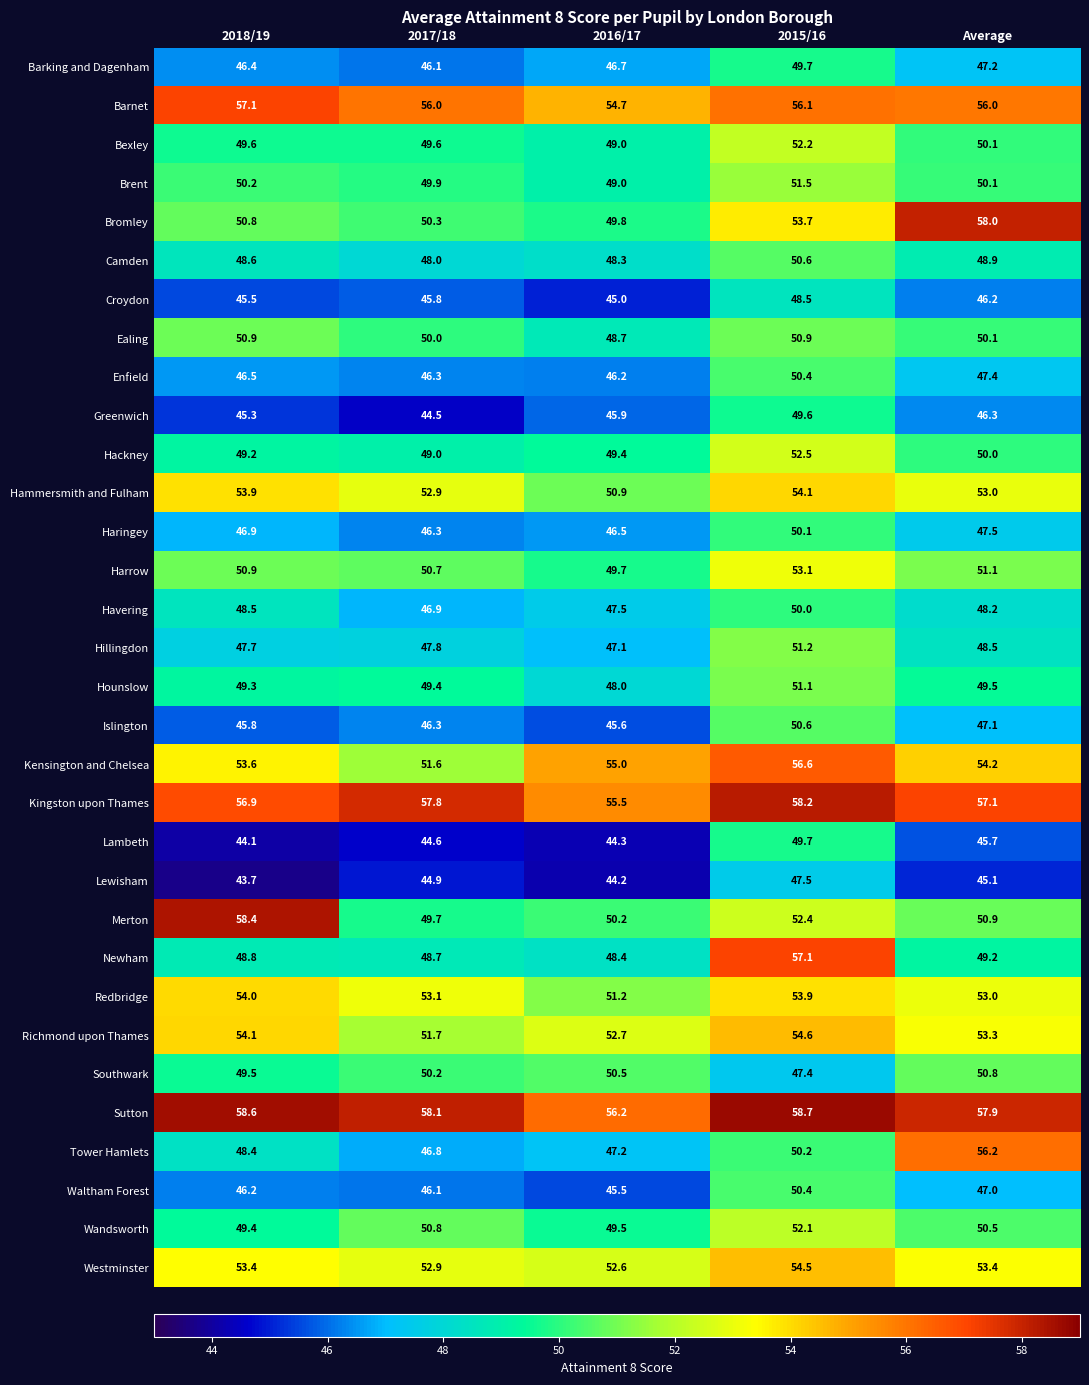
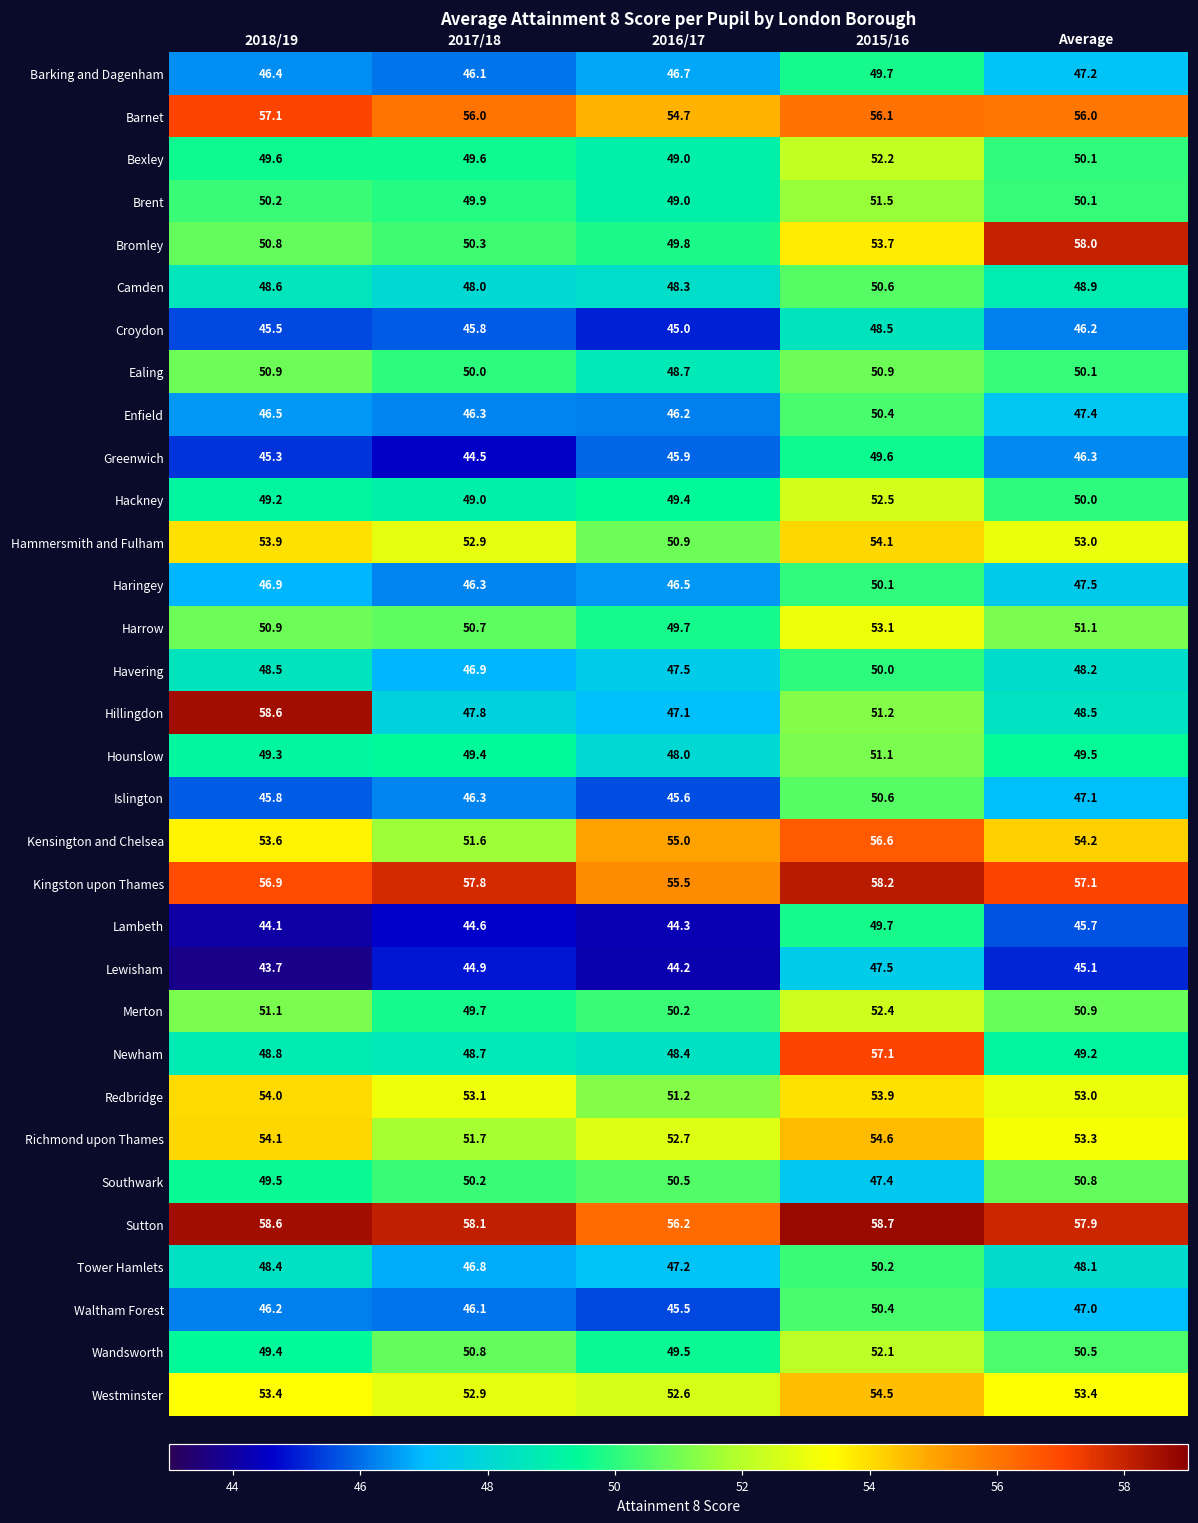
  {
    "Barking and Dagenham": {
      "2018/19": 46.4,
      "2017/18": 46.1,
      "2016/17": 46.7,
      "2015/16": 49.7,
      "Average": 47.2
    },
    "Barnet": {
      "2018/19": 57.1,
      "2017/18": 56.0,
      "2016/17": 54.7,
      "2015/16": 56.1,
      "Average": 56.0
    },
    "Bexley": {
      "2018/19": 49.6,
      "2017/18": 49.6,
      "2016/17": 49.0,
      "2015/16": 52.2,
      "Average": 50.1
    },
    "Brent": {
      "2018/19": 50.2,
      "2017/18": 49.9,
      "2016/17": 49.0,
      "2015/16": 51.5,
      "Average": 50.1
    },
    "Bromley": {
      "2018/19": 50.8,
      "2017/18": 50.3,
      "2016/17": 49.8,
      "2015/16": 53.7,
      "Average": 58.0
    },
    "Camden": {
      "2018/19": 48.6,
      "2017/18": 48.0,
      "2016/17": 48.3,
      "2015/16": 50.6,
      "Average": 48.9
    },
    "Croydon": {
      "2018/19": 45.5,
      "2017/18": 45.8,
      "2016/17": 45.0,
      "2015/16": 48.5,
      "Average": 46.2
    },
    "Ealing": {
      "2018/19": 50.9,
      "2017/18": 50.0,
      "2016/17": 48.7,
      "2015/16": 50.9,
      "Average": 50.1
    },
    "Enfield": {
      "2018/19": 46.5,
      "2017/18": 46.3,
      "2016/17": 46.2,
      "2015/16": 50.4,
      "Average": 47.4
    },
    "Greenwich": {
      "2018/19": 45.3,
      "2017/18": 44.5,
      "2016/17": 45.9,
      "2015/16": 49.6,
      "Average": 46.3
    },
    "Hackney": {
      "2018/19": 49.2,
      "2017/18": 49.0,
      "2016/17": 49.4,
      "2015/16": 52.5,
      "Average": 50.0
    },
    "Hammersmith and Fulham": {
      "2018/19": 53.9,
      "2017/18": 52.9,
      "2016/17": 50.9,
      "2015/16": 54.1,
      "Average": 53.0
    },
    "Haringey": {
      "2018/19": 46.9,
      "2017/18": 46.3,
      "2016/17": 46.5,
      "2015/16": 50.1,
      "Average": 47.5
    },
    "Harrow": {
      "2018/19": 50.9,
      "2017/18": 50.7,
      "2016/17": 49.7,
      "2015/16": 53.1,
      "Average": 51.1
    },
    "Havering": {
      "2018/19": 48.5,
      "2017/18": 46.9,
      "2016/17": 47.5,
      "2015/16": 50.0,
      "Average": 48.2
    },
    "Hillingdon": {
-     "2018/19": 47.7,
+     "2018/19": 58.6,
      "2017/18": 47.8,
      "2016/17": 47.1,
      "2015/16": 51.2,
      "Average": 48.5
    },
    "Hounslow": {
      "2018/19": 49.3,
      "2017/18": 49.4,
      "2016/17": 48.0,
      "2015/16": 51.1,
      "Average": 49.5
    },
    "Islington": {
      "2018/19": 45.8,
      "2017/18": 46.3,
      "2016/17": 45.6,
      "2015/16": 50.6,
      "Average": 47.1
    },
    "Kensington and Chelsea": {
      "2018/19": 53.6,
      "2017/18": 51.6,
      "2016/17": 55.0,
      "2015/16": 56.6,
      "Average": 54.2
    },
    "Kingston upon Thames": {
      "2018/19": 56.9,
      "2017/18": 57.8,
      "2016/17": 55.5,
      "2015/16": 58.2,
      "Average": 57.1
    },
    "Lambeth": {
      "2018/19": 44.1,
      "2017/18": 44.6,
      "2016/17": 44.3,
      "2015/16": 49.7,
      "Average": 45.7
    },
    "Lewisham": {
      "2018/19": 43.7,
      "2017/18": 44.9,
      "2016/17": 44.2,
      "2015/16": 47.5,
      "Average": 45.1
    },
    "Merton": {
-     "2018/19": 58.4,
+     "2018/19": 51.1,
      "2017/18": 49.7,
      "2016/17": 50.2,
      "2015/16": 52.4,
      "Average": 50.9
    },
    "Newham": {
      "2018/19": 48.8,
      "2017/18": 48.7,
      "2016/17": 48.4,
      "2015/16": 57.1,
      "Average": 49.2
    },
    "Redbridge": {
      "2018/19": 54.0,
      "2017/18": 53.1,
      "2016/17": 51.2,
      "2015/16": 53.9,
      "Average": 53.0
    },
    "Richmond upon Thames": {
      "2018/19": 54.1,
      "2017/18": 51.7,
      "2016/17": 52.7,
      "2015/16": 54.6,
      "Average": 53.3
    },
    "Southwark": {
      "2018/19": 49.5,
      "2017/18": 50.2,
      "2016/17": 50.5,
      "2015/16": 47.4,
      "Average": 50.8
    },
    "Sutton": {
      "2018/19": 58.6,
      "2017/18": 58.1,
      "2016/17": 56.2,
      "2015/16": 58.7,
      "Average": 57.9
    },
    "Tower Hamlets": {
      "2018/19": 48.4,
      "2017/18": 46.8,
      "2016/17": 47.2,
      "2015/16": 50.2,
-     "Average": 56.2
+     "Average": 48.1
    },
    "Waltham Forest": {
      "2018/19": 46.2,
      "2017/18": 46.1,
      "2016/17": 45.5,
      "2015/16": 50.4,
      "Average": 47.0
    },
    "Wandsworth": {
      "2018/19": 49.4,
      "2017/18": 50.8,
      "2016/17": 49.5,
      "2015/16": 52.1,
      "Average": 50.5
    },
    "Westminster": {
      "2018/19": 53.4,
      "2017/18": 52.9,
      "2016/17": 52.6,
      "2015/16": 54.5,
      "Average": 53.4
    }
  }
